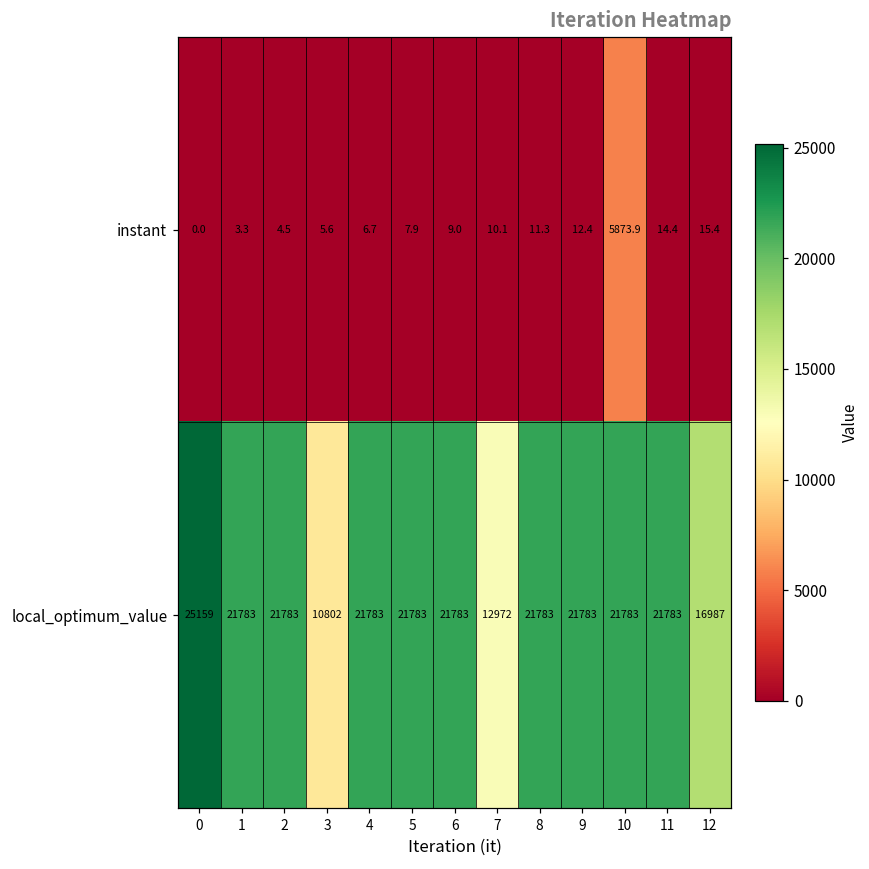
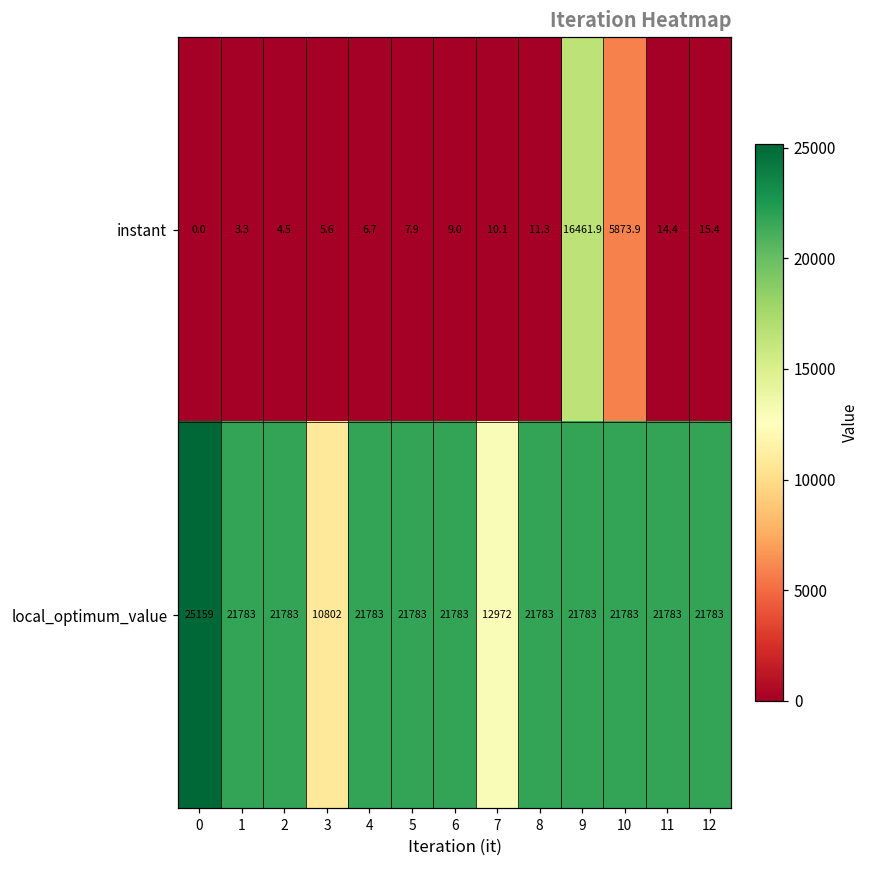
  {
    "instant": {
      "0": 0.0,
      "1": 3.3,
      "2": 4.5,
      "3": 5.6,
      "4": 6.7,
      "5": 7.9,
      "6": 9.0,
      "7": 10.1,
      "8": 11.3,
-     "9": 12.4,
+     "9": 16461.9,
      "10": 5873.9,
      "11": 14.4,
      "12": 15.4
    },
    "local_optimum_value": {
      "0": 25159,
      "1": 21783,
      "2": 21783,
      "3": 10802,
      "4": 21783,
      "5": 21783,
      "6": 21783,
      "7": 12972,
      "8": 21783,
      "9": 21783,
      "10": 21783,
      "11": 21783,
-     "12": 16987
+     "12": 21783
    }
  }
